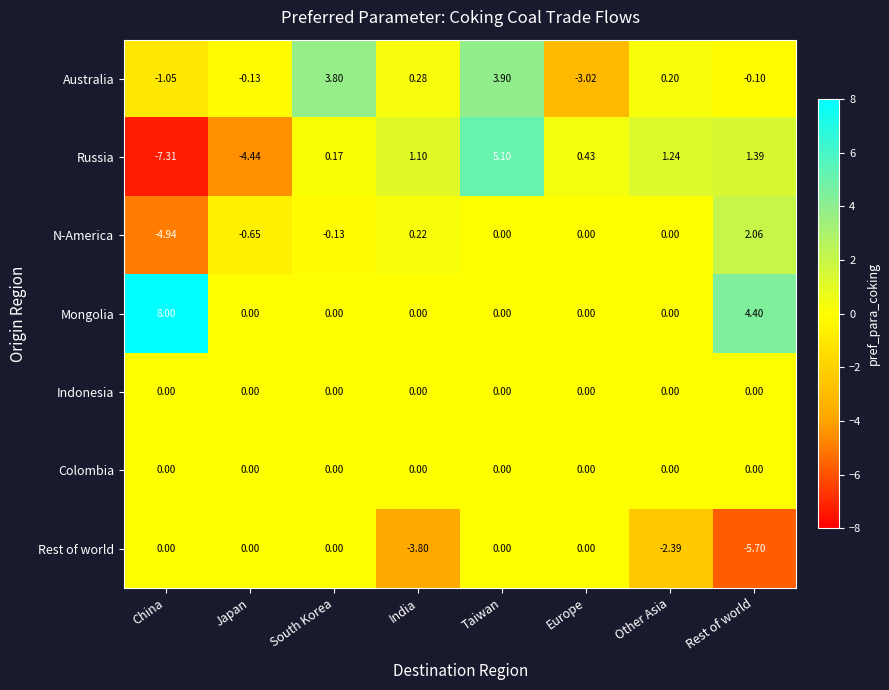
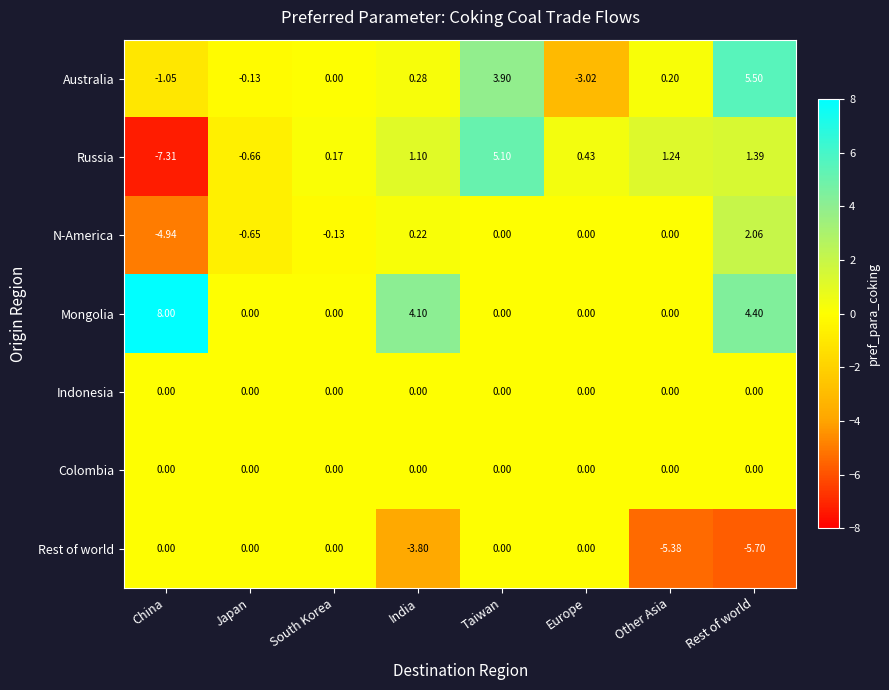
  {
    "Australia": {
      "China": -1.05,
      "Japan": -0.13,
-     "South Korea": 3.80,
+     "South Korea": 0.00,
      "India": 0.28,
      "Taiwan": 3.90,
      "Europe": -3.02,
      "Other Asia": 0.20,
-     "Rest of world": -0.10
+     "Rest of world": 5.50
    },
    "Russia": {
      "China": -7.31,
-     "Japan": -4.44,
+     "Japan": -0.66,
      "South Korea": 0.17,
      "India": 1.10,
      "Taiwan": 5.10,
      "Europe": 0.43,
      "Other Asia": 1.24,
      "Rest of world": 1.39
    },
    "N-America": {
      "China": -4.94,
      "Japan": -0.65,
      "South Korea": -0.13,
      "India": 0.22,
      "Taiwan": 0.00,
      "Europe": 0.00,
      "Other Asia": 0.00,
      "Rest of world": 2.06
    },
    "Mongolia": {
      "China": 8.00,
      "Japan": 0.00,
      "South Korea": 0.00,
-     "India": 0.00,
+     "India": 4.10,
      "Taiwan": 0.00,
      "Europe": 0.00,
      "Other Asia": 0.00,
      "Rest of world": 4.40
    },
    "Indonesia": {
      "China": 0.00,
      "Japan": 0.00,
      "South Korea": 0.00,
      "India": 0.00,
      "Taiwan": 0.00,
      "Europe": 0.00,
      "Other Asia": 0.00,
      "Rest of world": 0.00
    },
    "Colombia": {
      "China": 0.00,
      "Japan": 0.00,
      "South Korea": 0.00,
      "India": 0.00,
      "Taiwan": 0.00,
      "Europe": 0.00,
      "Other Asia": 0.00,
      "Rest of world": 0.00
    },
    "Rest of world": {
      "China": 0.00,
      "Japan": 0.00,
      "South Korea": 0.00,
      "India": -3.80,
      "Taiwan": 0.00,
      "Europe": 0.00,
-     "Other Asia": -2.39,
+     "Other Asia": -5.38,
      "Rest of world": -5.70
    }
  }
